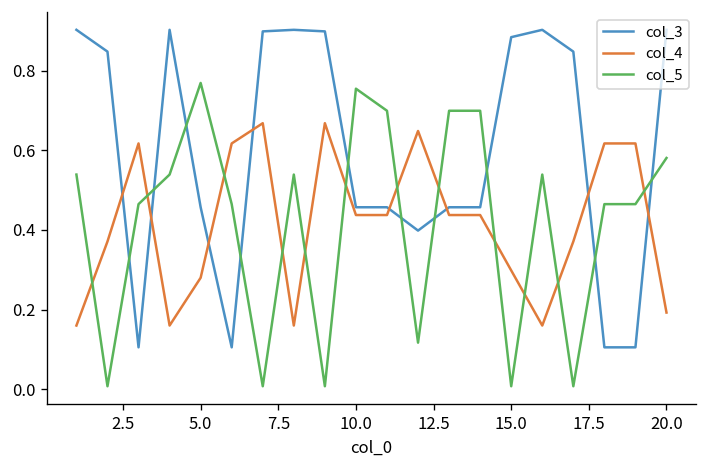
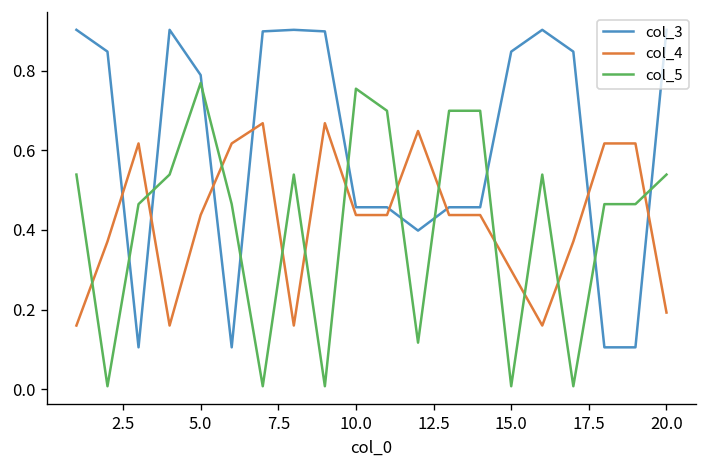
  {
    "col_3": {
-     "5.0": 0.46,
+     "5.0": 0.79,
      "10.0": 0.46,
-     "15.0": 0.88
+     "15.0": 0.85
    },
    "col_4": {
-     "5.0": 0.28,
+     "5.0": 0.44,
      "10.0": 0.44,
      "15.0": 0.30,
      "20.0": 0.19
    },
    "col_5": {
      "5.0": 0.77,
      "10.0": 0.75,
      "15.0": 0.01,
-     "20.0": 0.58
+     "20.0": 0.54
    }
  }
